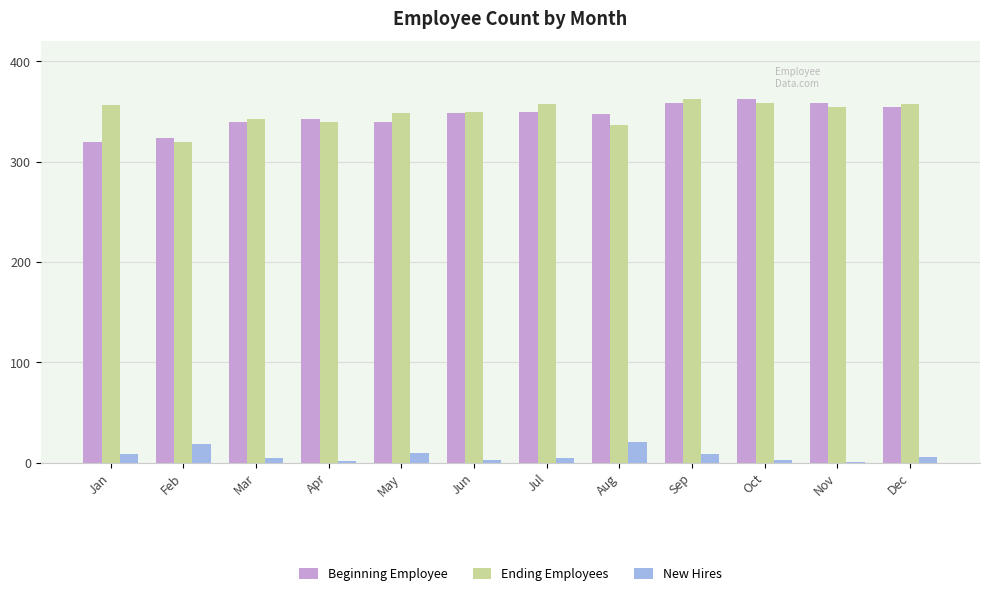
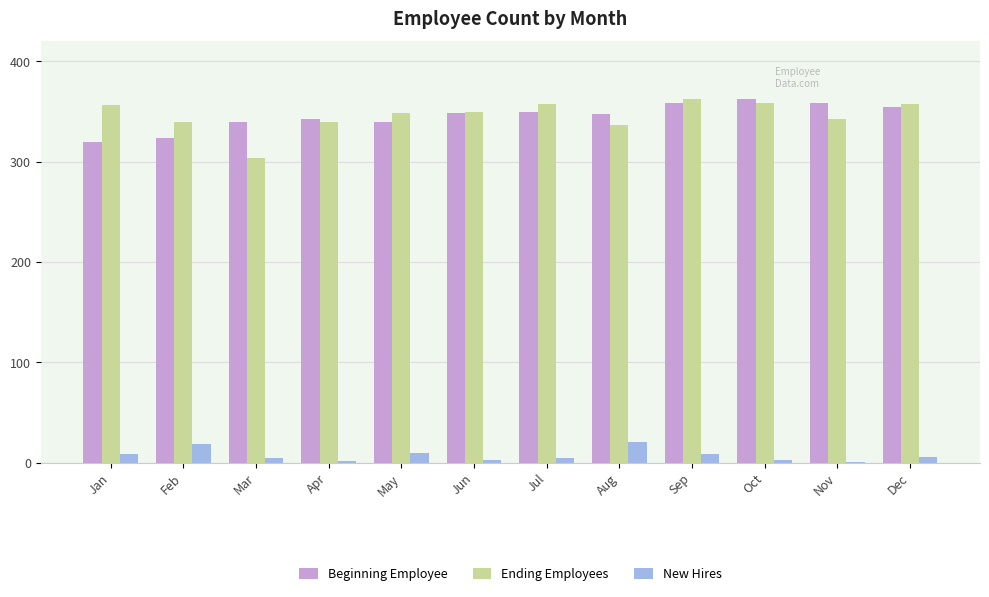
  {
    "Ending Employees": {
      "Jan": 356,
-     "Feb": 320,
-     "Mar": 342,
+     "Feb": 339,
+     "Mar": 304,
      "Apr": 339,
      "May": 348,
      "Jun": 349,
      "Jul": 357,
      "Aug": 336,
      "Sep": 362,
      "Oct": 358,
-     "Nov": 354,
+     "Nov": 342,
      "Dec": 357
    }
  }
